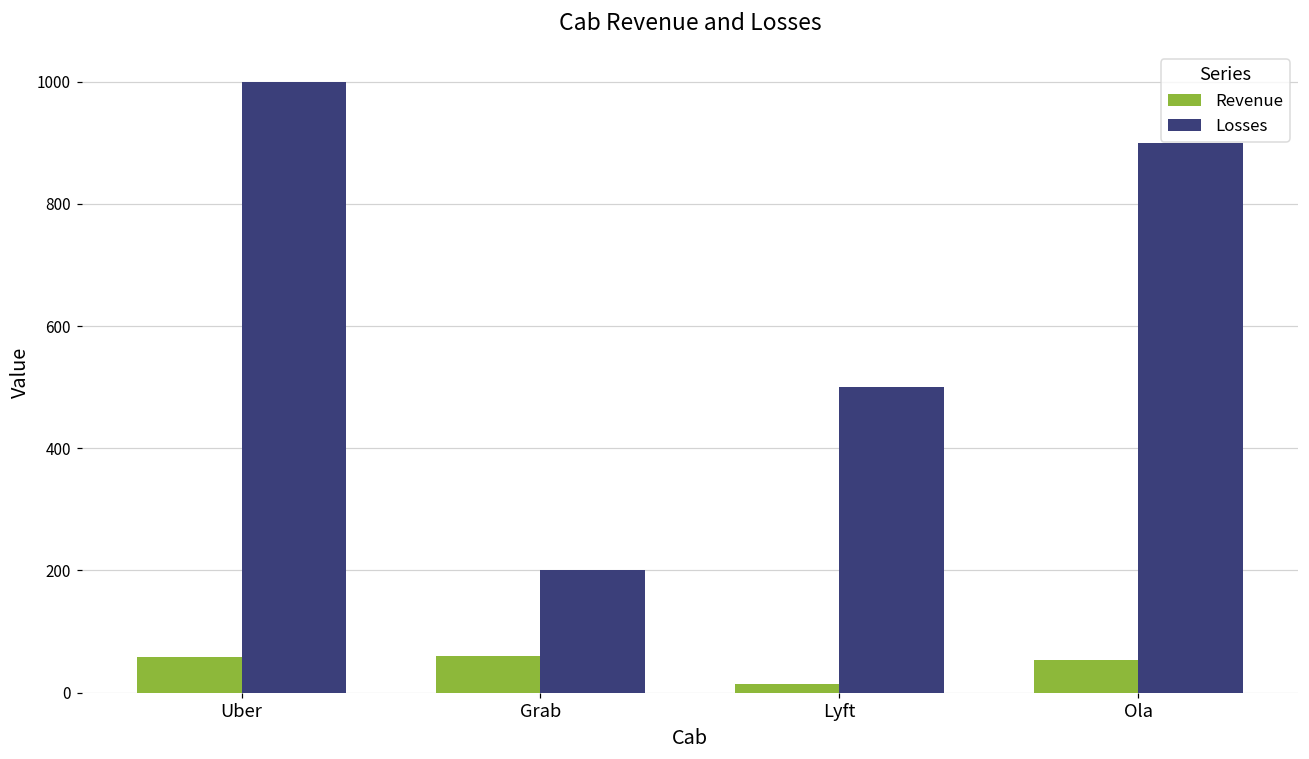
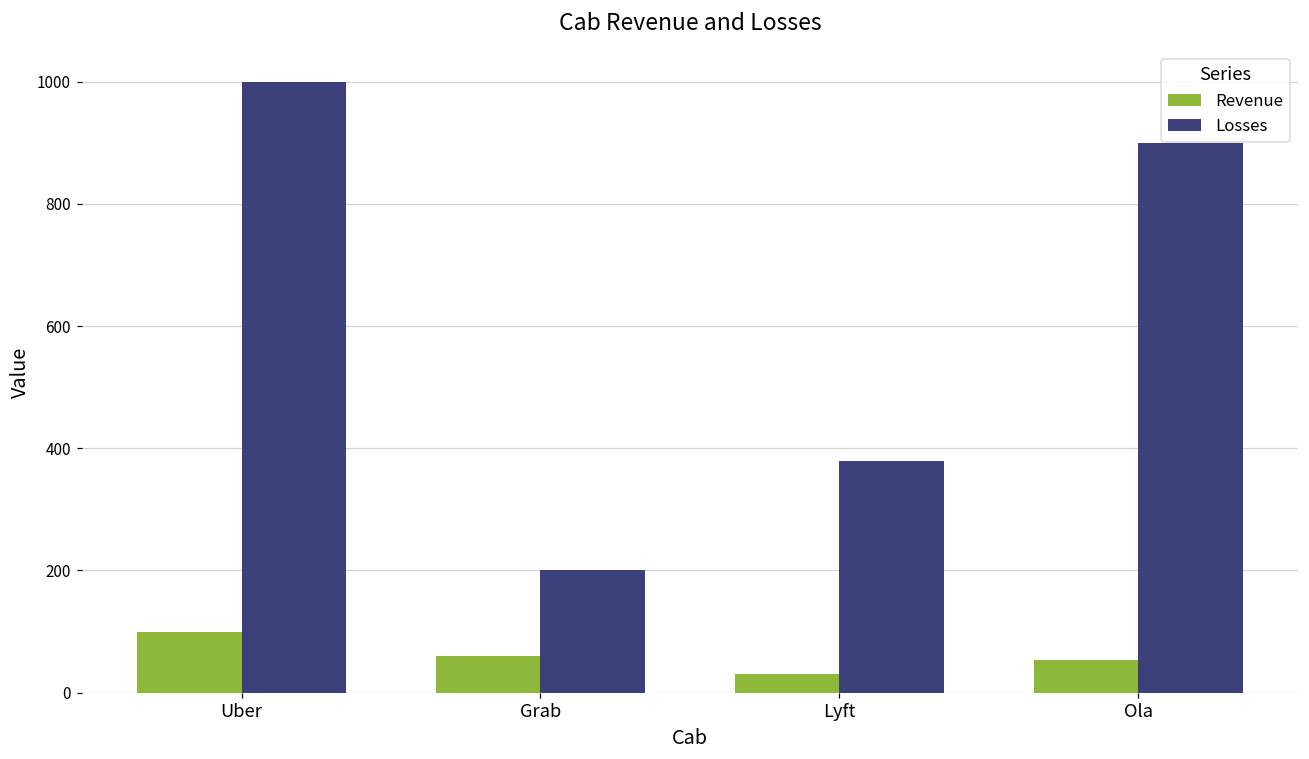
  {
    "Revenue": {
-     "Uber": 60,
+     "Uber": 100,
      "Grab": 60,
-     "Lyft": 20,
+     "Lyft": 30,
      "Ola": 50
    },
    "Losses": {
      "Uber": 1000,
      "Grab": 200,
-     "Lyft": 500
+     "Lyft": 380
    }
  }
